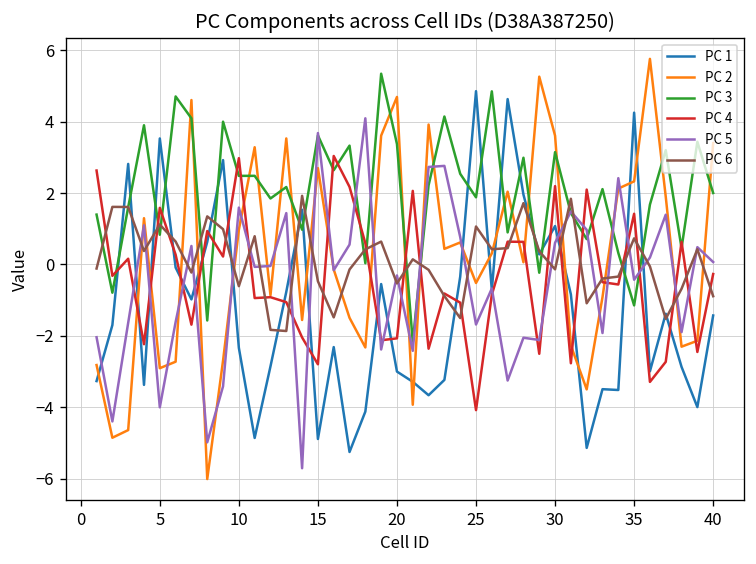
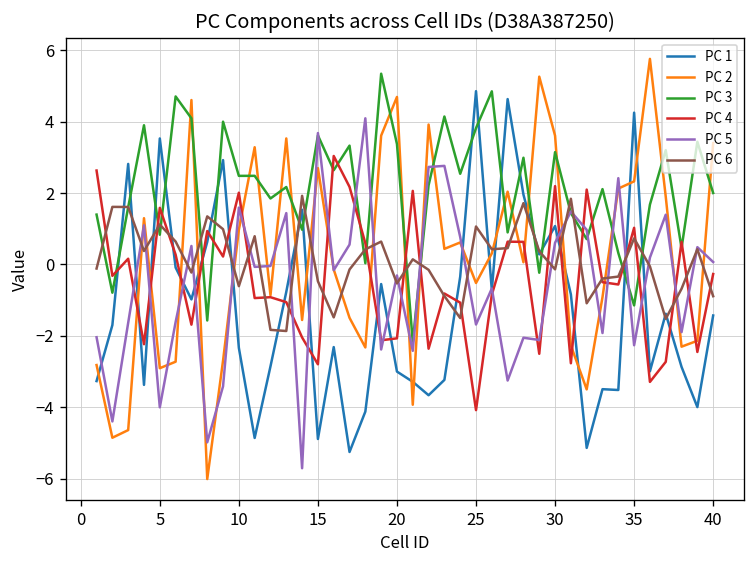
  {
    "PC 1": {
      "5": 3.5,
      "10": -2.3,
      "15": -4.9,
      "20": -3.0,
      "25": 4.9,
      "30": 1.1,
      "35": 4.3,
      "40": -1.4
    },
    "PC 2": {
      "5": -2.9,
      "10": 1.0,
      "15": 2.7,
      "20": 4.7,
      "25": -0.5,
      "30": 3.6,
      "35": 2.3
    },
    "PC 3": {
      "5": 0.8,
      "10": 2.5,
      "20": 3.4,
-     "25": 1.9,
+     "25": 3.8,
      "30": 3.1,
      "35": -1.1,
      "40": 2.0
    },
    "PC 4": {
      "5": 1.6,
-     "10": 3.0,
+     "10": 2.0,
      "15": -2.8,
      "20": -2.1,
      "25": -4.1,
      "30": 2.2,
-     "35": 1.4,
+     "35": 1.0,
      "40": -0.3
    },
    "PC 5": {
      "5": -4.0,
      "10": 1.6,
      "20": -0.3,
      "25": -1.7,
      "30": 0.6,
-     "35": -0.4,
+     "35": -2.3,
      "40": 0.1
    },
    "PC 6": {
      "5": 1.1,
      "10": -0.6,
      "15": -0.5,
      "20": -0.5,
      "25": 1.1,
      "30": -0.1,
      "35": 0.7,
      "40": -0.9
    }
  }
